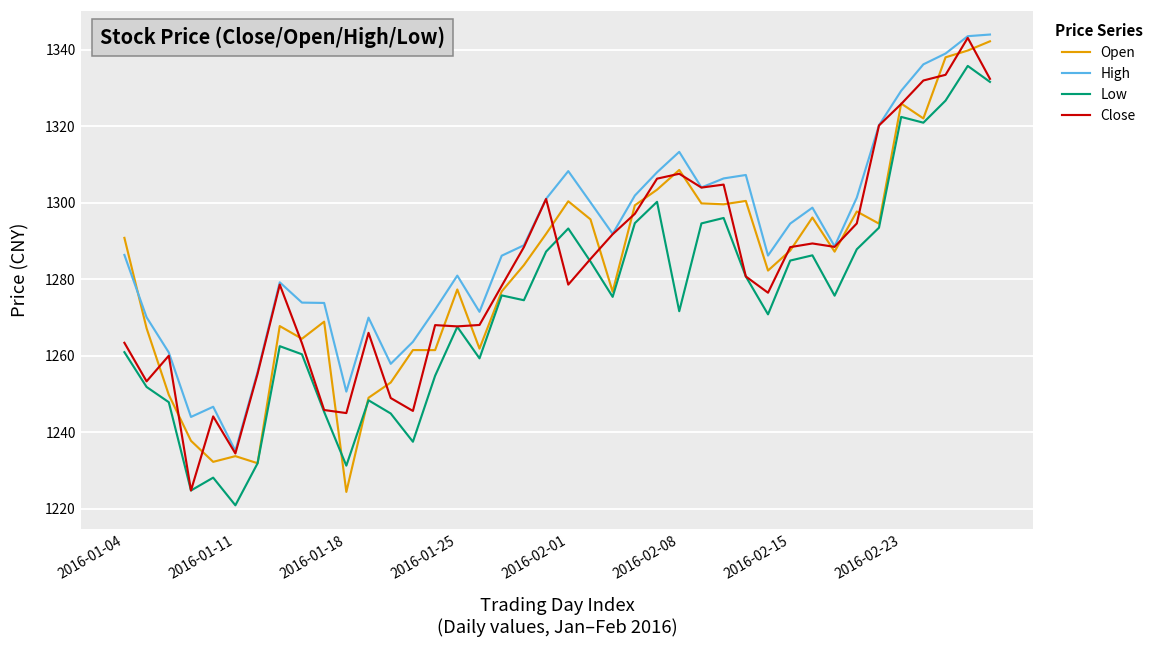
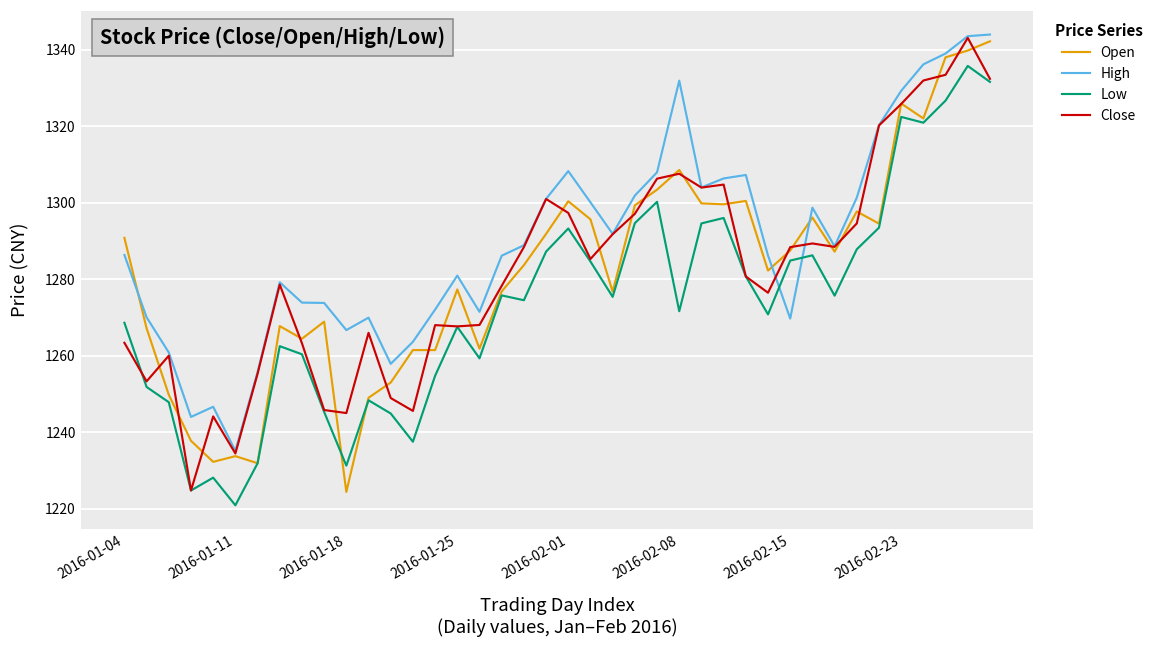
  {
    "Open": {
      "2016-01-04": 1291,
      "2016-01-18": 1224,
      "2016-01-25": 1277,
      "2016-02-01": 1300,
      "2016-02-08": 1309,
      "2016-02-15": 1288
    },
    "High": {
      "2016-01-04": 1286,
-     "2016-01-18": 1251,
+     "2016-01-18": 1267,
      "2016-01-25": 1281,
      "2016-02-01": 1308,
-     "2016-02-08": 1313,
-     "2016-02-15": 1295,
+     "2016-02-08": 1332,
+     "2016-02-15": 1270,
      "2016-02-23": 1329
    },
    "Low": {
-     "2016-01-04": 1261,
+     "2016-01-04": 1269,
      "2016-01-11": 1221,
      "2016-01-18": 1231,
      "2016-02-01": 1293,
      "2016-02-08": 1272,
      "2016-02-15": 1285,
      "2016-02-23": 1322
    },
    "Close": {
      "2016-01-04": 1263,
      "2016-01-18": 1245,
-     "2016-02-01": 1279,
+     "2016-02-01": 1297,
      "2016-02-08": 1308,
      "2016-02-15": 1288
    }
  }
